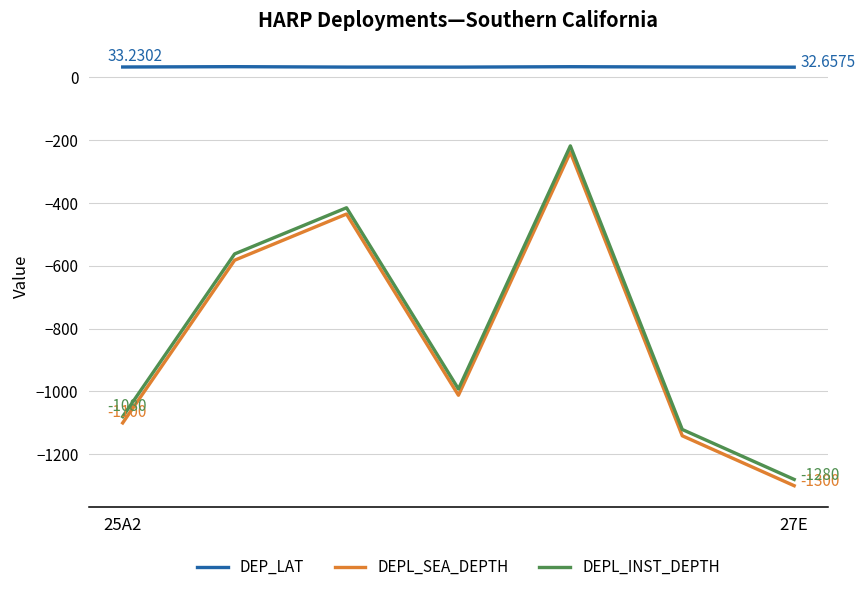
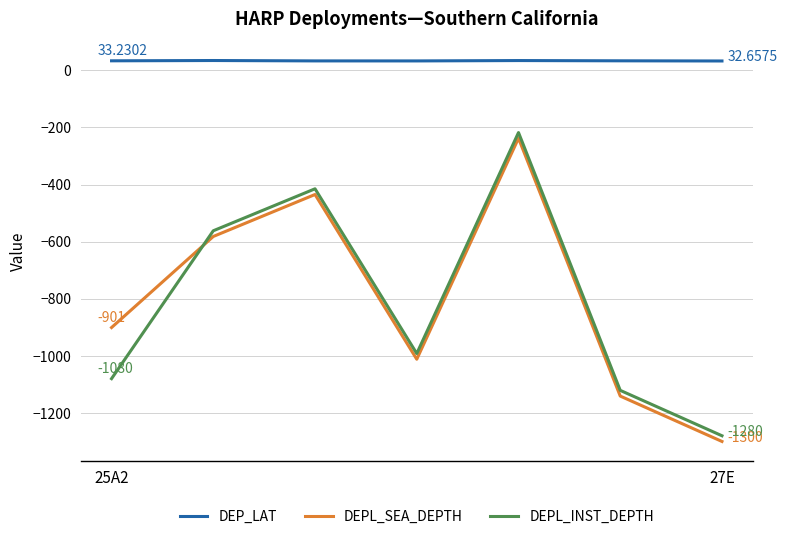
  {
    "DEP_LAT": {
      "25A2": 33.2302,
      "27E": 32.6575
    },
    "DEPL_SEA_DEPTH": {
-     "25A2": -1100
+     "25A2": -901
    }
  }
